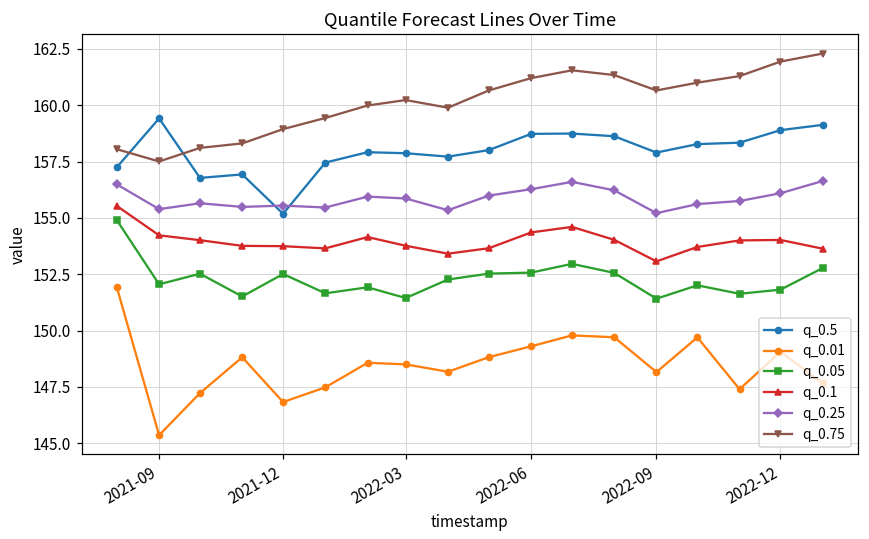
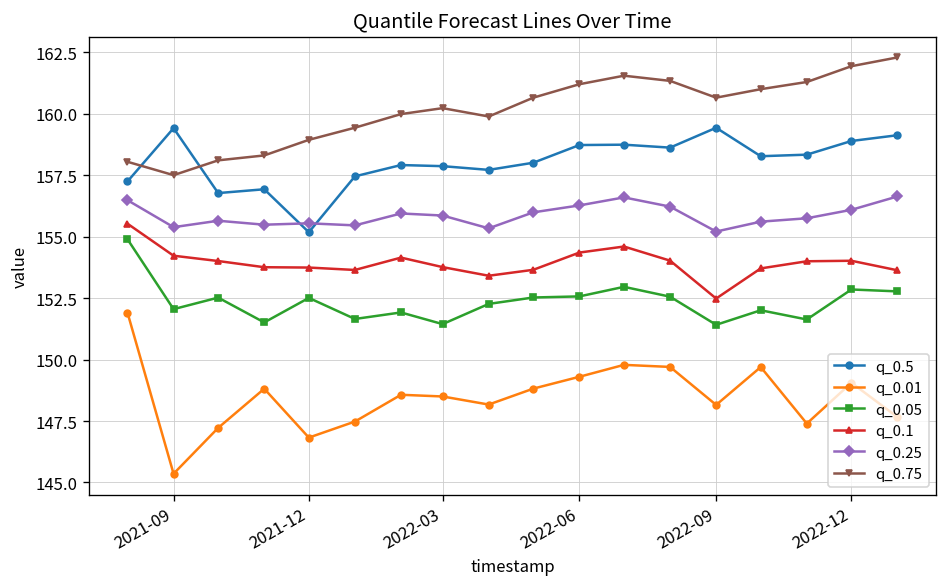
  {
    "q_0.5": {
      "2021-09": 159.4,
      "2021-12": 155.2,
      "2022-03": 157.9,
      "2022-06": 158.7,
-     "2022-09": 157.9,
+     "2022-09": 159.4,
      "2022-12": 158.9
    },
    "q_0.01": {
      "2021-09": 145.4,
      "2021-12": 146.8,
      "2022-03": 148.5,
      "2022-06": 149.3,
      "2022-09": 148.2
    },
    "q_0.05": {
      "2021-09": 152.1,
      "2021-12": 152.5,
      "2022-03": 151.4,
      "2022-06": 152.6,
      "2022-09": 151.4,
-     "2022-12": 151.8
+     "2022-12": 152.9
    },
    "q_0.1": {
      "2021-09": 154.2,
      "2021-12": 153.7,
      "2022-03": 153.8,
      "2022-06": 154.4,
-     "2022-09": 153.1,
+     "2022-09": 152.5,
      "2022-12": 154.0
    },
    "q_0.25": {
      "2021-09": 155.4,
      "2021-12": 155.5,
      "2022-03": 155.9,
      "2022-06": 156.3,
      "2022-09": 155.2,
      "2022-12": 156.1
    },
    "q_0.75": {
      "2021-09": 157.5,
      "2021-12": 158.9,
      "2022-03": 160.2,
      "2022-06": 161.2,
      "2022-09": 160.7,
      "2022-12": 161.9
    }
  }
